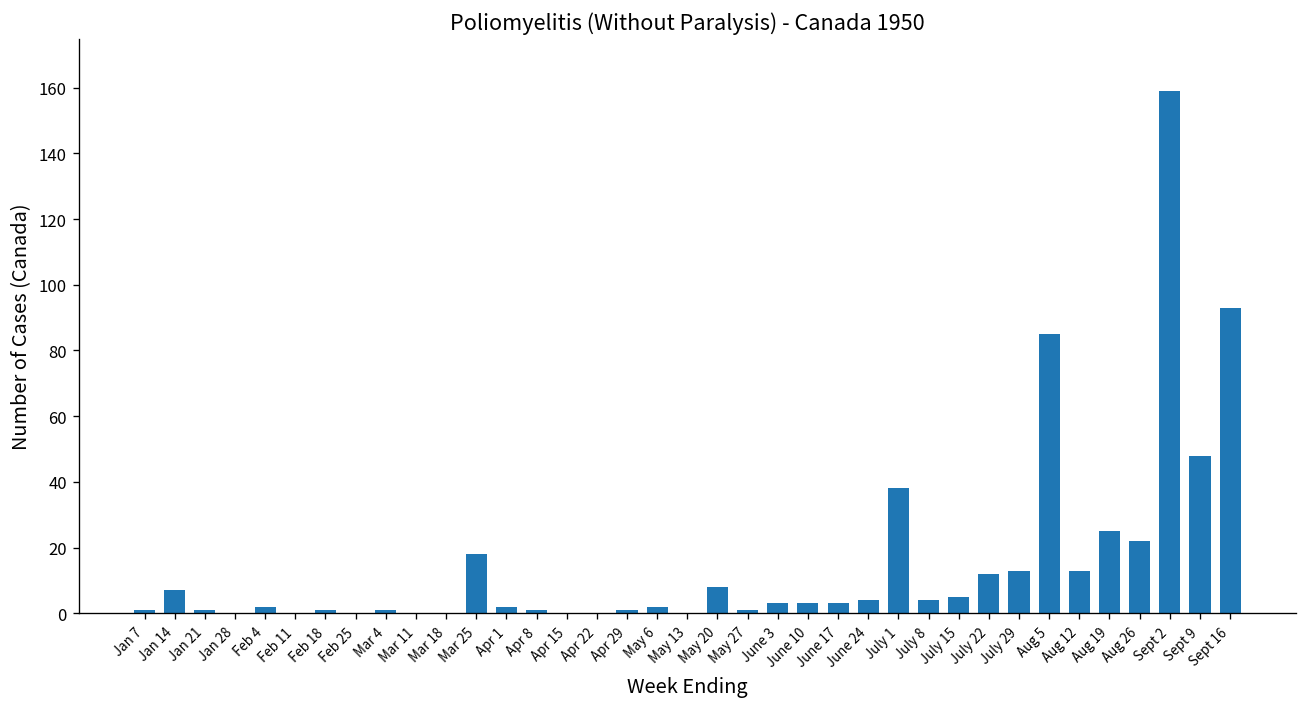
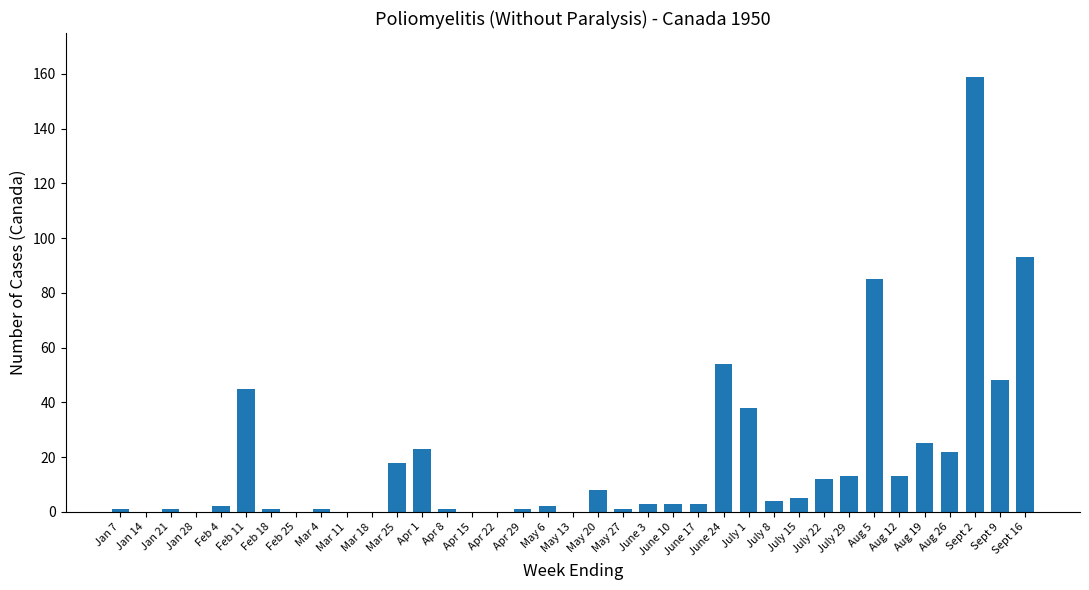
  {
    "Jan 7": 1,
-   "Jan 14": 7,
+   "Jan 14": 0,
    "Jan 21": 1,
    "Jan 28": 0,
    "Feb 4": 2,
-   "Feb 11": 0,
+   "Feb 11": 45,
    "Feb 18": 1,
    "Feb 25": 0,
    "Mar 4": 1,
    "Mar 11": 0,
    "Mar 18": 0,
    "Mar 25": 18,
-   "Apr 1": 2,
+   "Apr 1": 23,
    "Apr 8": 1,
    "Apr 15": 0,
    "Apr 22": 0,
    "Apr 29": 1,
    "May 6": 2,
    "May 13": 0,
    "May 20": 8,
    "May 27": 1,
    "June 3": 3,
    "June 10": 3,
    "June 17": 3,
-   "June 24": 4,
+   "June 24": 54,
    "July 1": 38,
    "July 8": 4,
    "July 15": 5,
    "July 22": 12,
    "July 29": 13,
    "Aug 5": 85,
    "Aug 12": 13,
    "Aug 19": 25,
    "Aug 26": 22,
    "Sept 2": 159,
    "Sept 9": 48,
    "Sept 16": 93
  }
